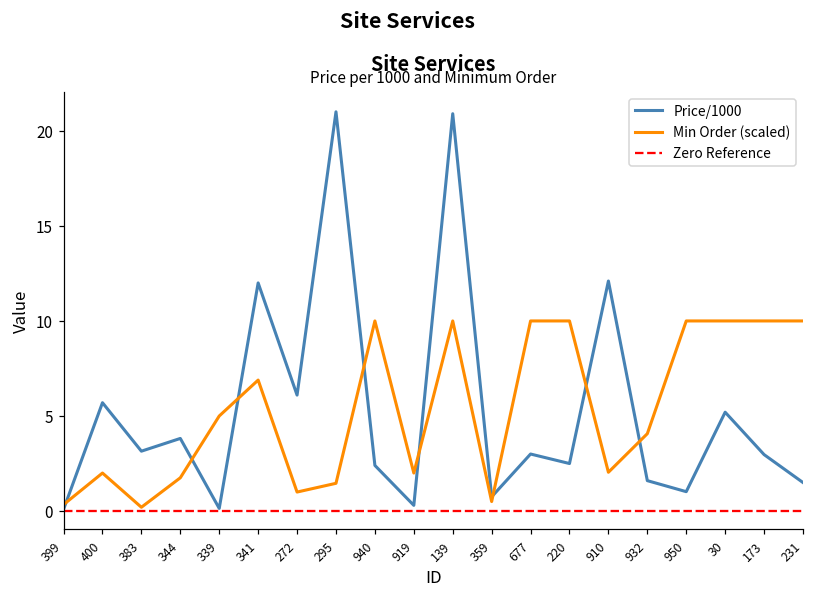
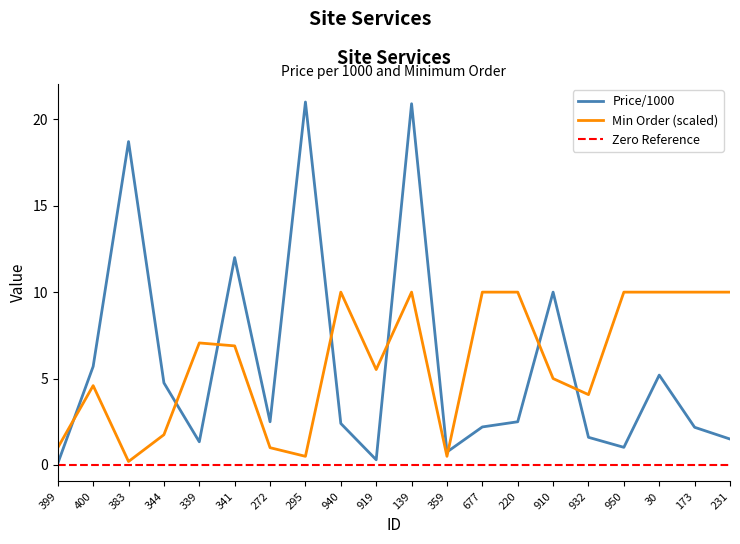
  {
    "Price/1000": {
      "399": 0.1,
      "400": 5.7,
-     "383": 3.2,
-     "344": 3.8,
-     "339": 0.1,
+     "383": 18.7,
+     "344": 4.8,
+     "339": 1.3,
      "341": 12.0,
-     "272": 6.1,
+     "272": 2.5,
      "295": 21.0,
      "940": 2.4,
      "919": 0.3,
      "139": 20.9,
      "359": 0.8,
-     "677": 3.0,
+     "677": 2.2,
      "220": 2.5,
-     "910": 12.1,
+     "910": 10.0,
      "932": 1.6,
      "950": 1.0,
      "30": 5.2,
-     "173": 3.0,
+     "173": 2.2,
      "231": 1.5
    },
    "Min Order (scaled)": {
-     "399": 0.3,
-     "400": 2.0,
+     "399": 1.0,
+     "400": 4.6,
      "383": 0.2,
      "344": 1.8,
-     "339": 5.0,
+     "339": 7.1,
      "341": 6.9,
      "272": 1.0,
-     "295": 1.5,
+     "295": 0.5,
      "940": 10.0,
-     "919": 2.0,
+     "919": 5.5,
      "139": 10.0,
      "359": 0.5,
      "677": 10.0,
      "220": 10.0,
-     "910": 2.0,
+     "910": 5.0,
      "932": 4.1,
      "950": 10.0,
      "30": 10.0,
      "173": 10.0,
      "231": 10.0
    }
  }
